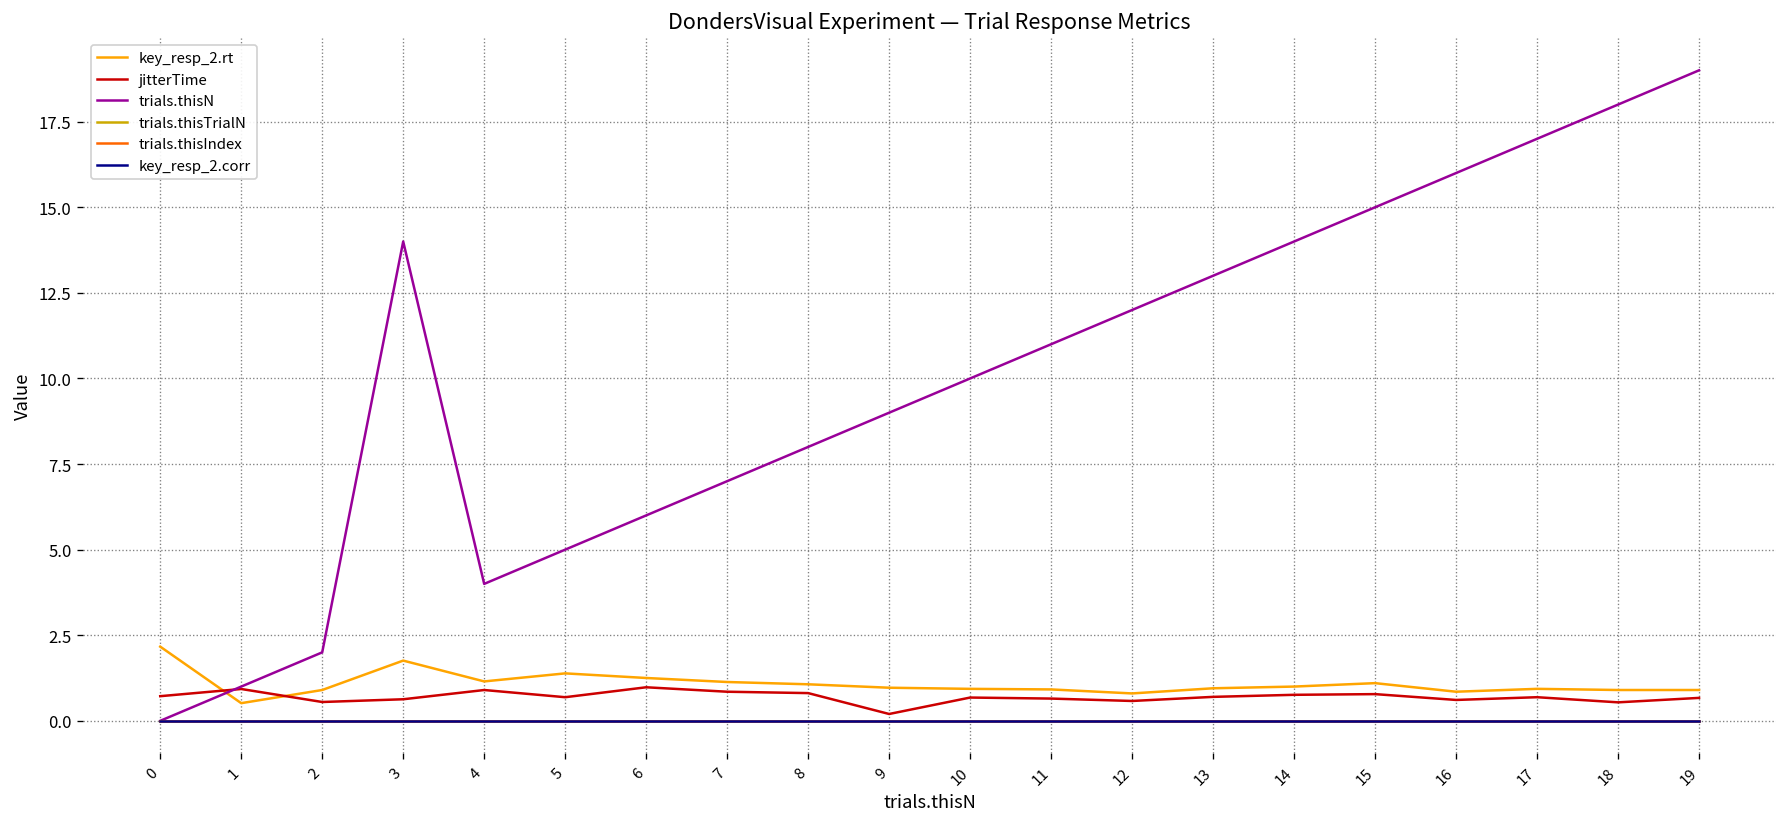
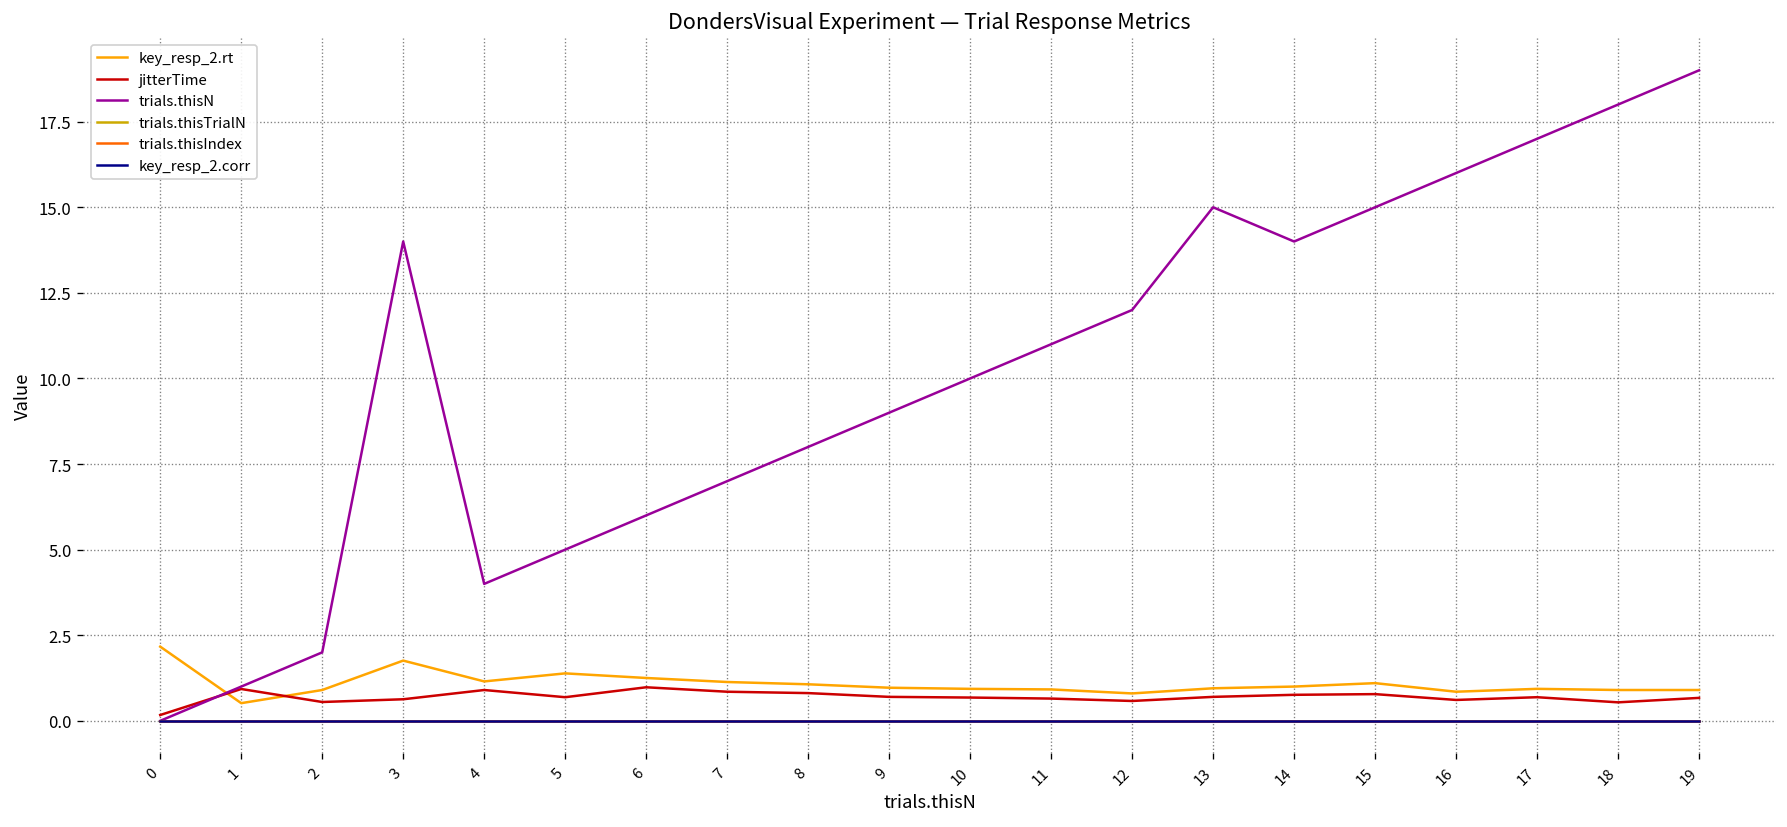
  {
    "key_resp_2.rt": {
      "0": 2.2,
      "1": 0.5,
      "2": 0.9,
      "3": 1.8,
      "4": 1.2,
      "5": 1.4,
      "6": 1.3,
      "7": 1.1,
      "8": 1.1,
      "9": 1.0,
      "10": 0.9,
      "11": 0.9,
      "12": 0.8,
      "13": 1.0,
      "14": 1.0,
      "15": 1.1,
      "16": 0.9,
      "17": 0.9,
      "18": 0.9,
      "19": 0.9
    },
    "jitterTime": {
-     "0": 0.7,
+     "0": 0.2,
      "2": 0.6,
      "3": 0.6,
      "4": 0.9,
      "5": 0.7,
      "6": 1.0,
      "7": 0.9,
      "8": 0.8,
-     "9": 0.2,
+     "9": 0.7,
      "10": 0.7,
      "11": 0.7,
      "12": 0.6,
      "13": 0.7,
      "14": 0.8,
      "15": 0.8,
      "16": 0.6,
      "17": 0.7,
      "18": 0.5,
      "19": 0.7
    },
    "trials.thisN": {
      "2": 2,
      "3": 14,
      "4": 4,
      "5": 5,
      "6": 6,
      "7": 7,
      "8": 8,
      "9": 9,
      "10": 10,
      "11": 11,
      "12": 12,
-     "13": 13,
+     "13": 15,
      "14": 14,
      "15": 15,
      "16": 16,
      "17": 17,
      "18": 18,
      "19": 19
    },
    "key_resp_2.corr": {
      "1": 0.0,
      "2": 0.0,
      "3": 0.0,
      "4": 0.0,
      "5": 0.0,
      "6": 0.0,
      "7": 0.0,
      "8": 0.0,
      "9": 0.0,
      "10": 0.0,
      "11": 0.0,
      "12": 0.0,
      "13": 0.0,
      "14": 0.0,
      "15": 0.0,
      "16": 0.0,
      "17": 0.0,
      "18": 0.0,
      "19": 0.0
    }
  }
